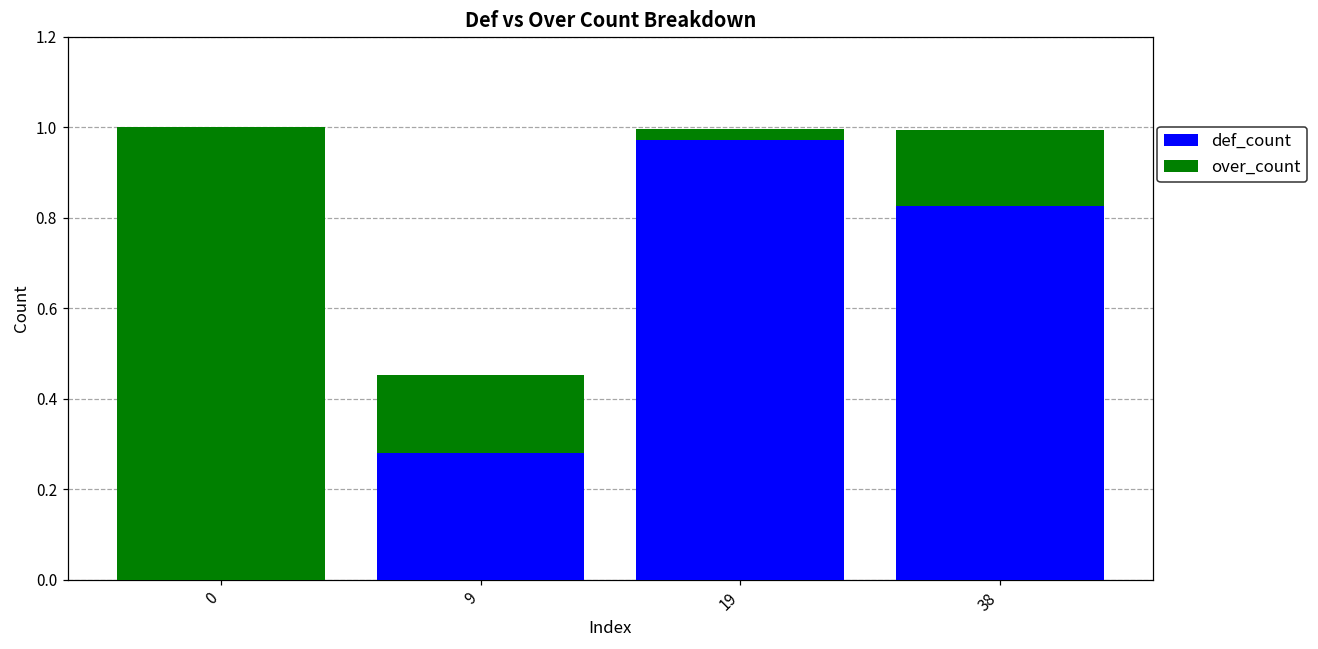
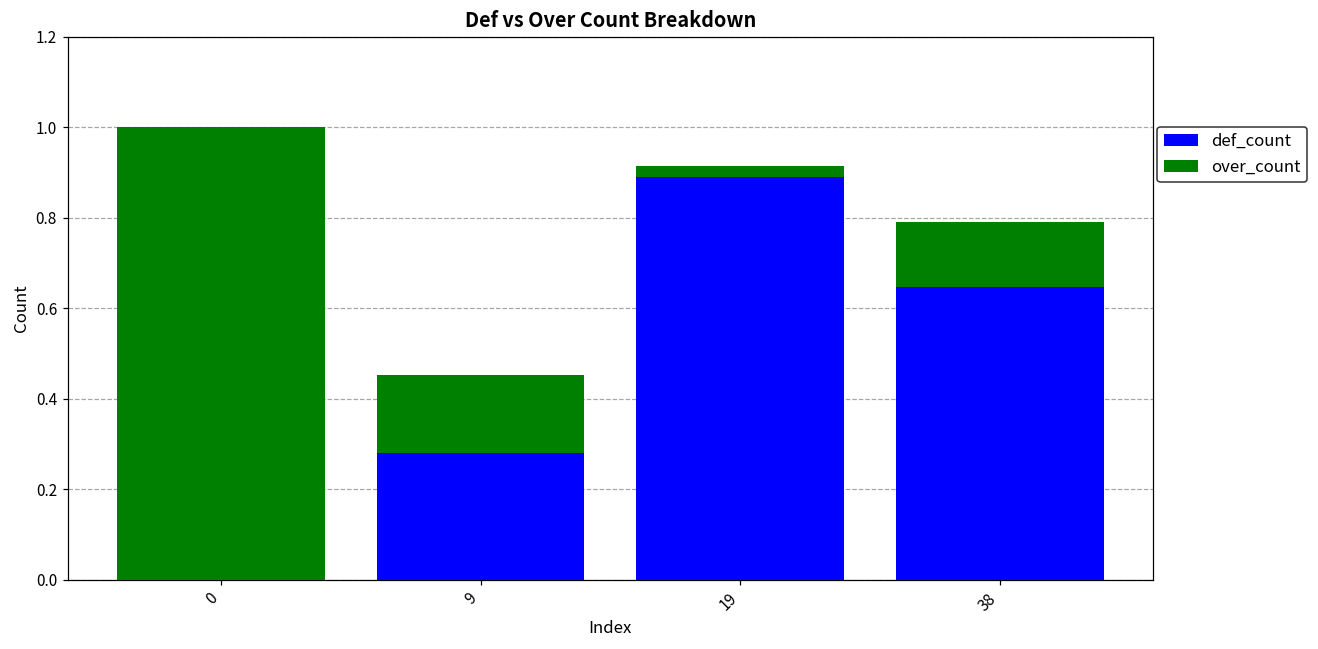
  {
    "def_count": {
      "0": 0.00,
      "9": 0.28,
-     "19": 0.97,
-     "38": 0.83
+     "19": 0.89,
+     "38": 0.65
    },
    "over_count": {
      "0": 1.00,
      "9": 0.17,
      "19": 0.02,
-     "38": 0.17
+     "38": 0.14
    }
  }
